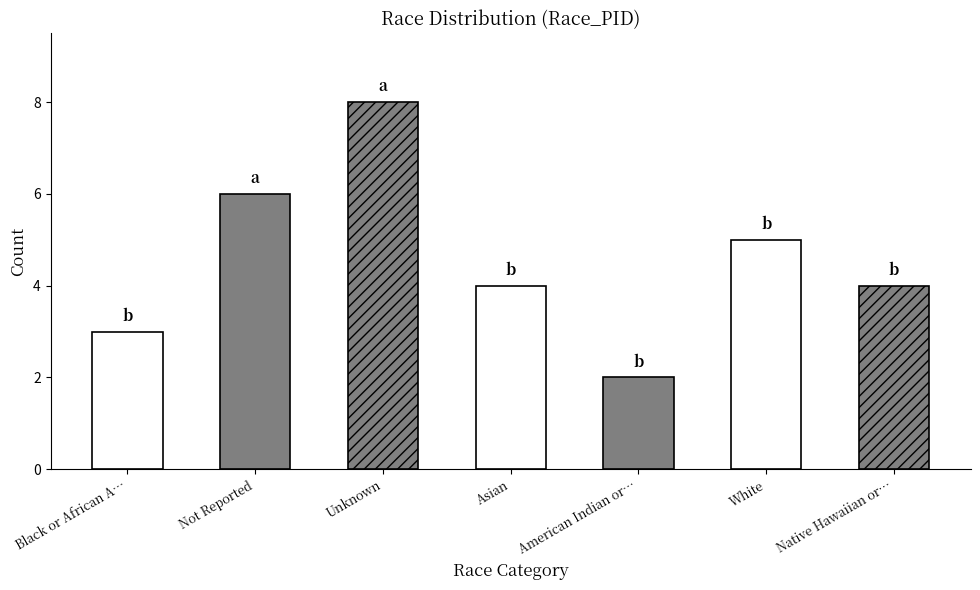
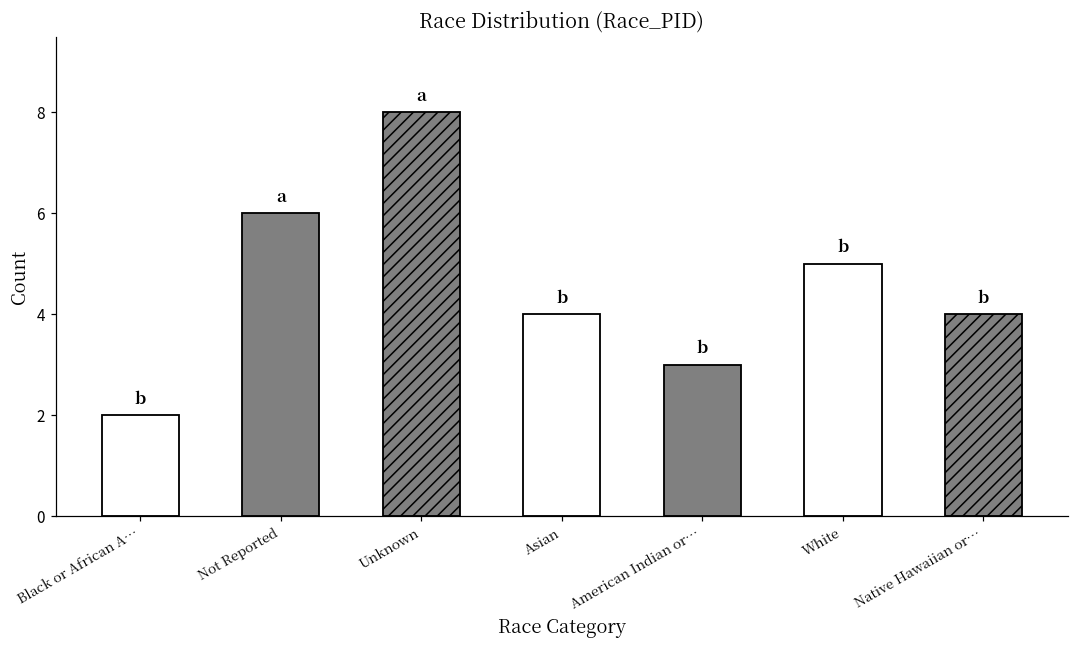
  {
-   "Black or African A…": 3,
+   "Black or African A…": 2,
    "Not Reported": 6,
    "Unknown": 8,
    "Asian": 4,
-   "American Indian or…": 2,
+   "American Indian or…": 3,
    "White": 5,
    "Native Hawaiian or…": 4
  }
